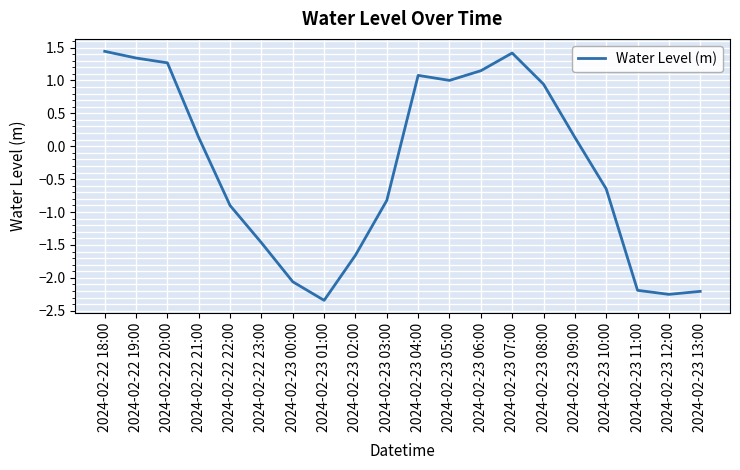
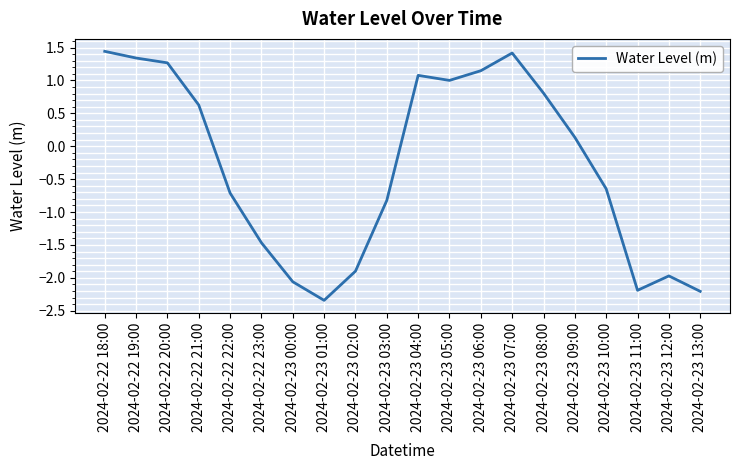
  {
    "2024-02-22 18:00": 1.4,
    "2024-02-22 19:00": 1.3,
    "2024-02-22 20:00": 1.3,
-   "2024-02-22 21:00": 0.1,
-   "2024-02-22 22:00": -0.9,
+   "2024-02-22 21:00": 0.6,
+   "2024-02-22 22:00": -0.7,
    "2024-02-22 23:00": -1.5,
    "2024-02-23 00:00": -2.1,
    "2024-02-23 01:00": -2.3,
-   "2024-02-23 02:00": -1.7,
+   "2024-02-23 02:00": -1.9,
    "2024-02-23 03:00": -0.8,
    "2024-02-23 04:00": 1.1,
    "2024-02-23 05:00": 1.0,
    "2024-02-23 06:00": 1.1,
    "2024-02-23 07:00": 1.4,
-   "2024-02-23 08:00": 0.9,
+   "2024-02-23 08:00": 0.8,
    "2024-02-23 09:00": 0.1,
    "2024-02-23 10:00": -0.6,
    "2024-02-23 11:00": -2.2,
-   "2024-02-23 12:00": -2.3,
+   "2024-02-23 12:00": -2.0,
    "2024-02-23 13:00": -2.2
  }
